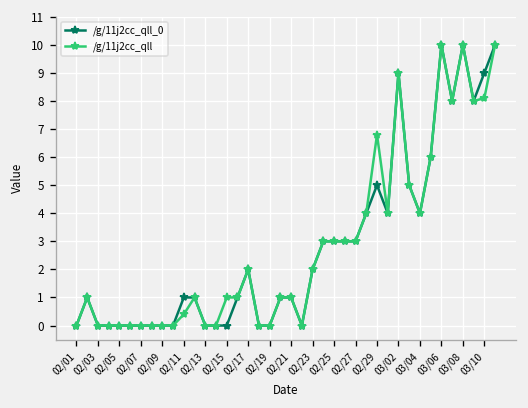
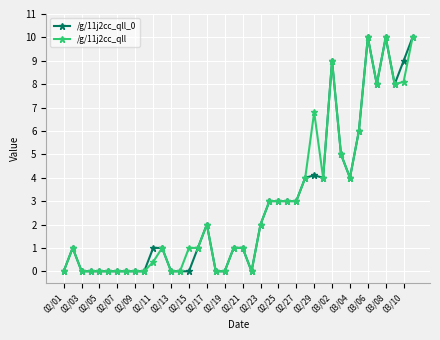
  {
    "/g/11j2cc_qll_0": {
      "02/11": 1.0,
      "02/15": 0.0,
-     "02/29": 5.0,
+     "02/29": 4.1,
      "03/10": 9.0
    },
    "/g/11j2cc_qll": {
      "02/11": 0.4,
      "02/15": 1.0,
      "02/29": 6.8,
      "03/10": 8.1
    }
  }
